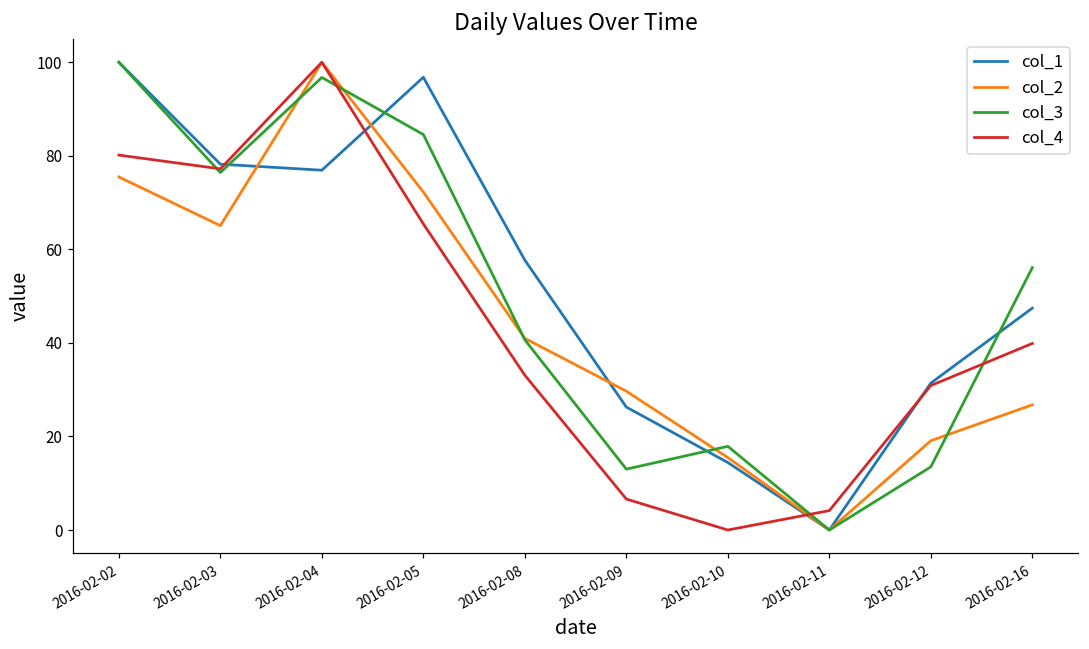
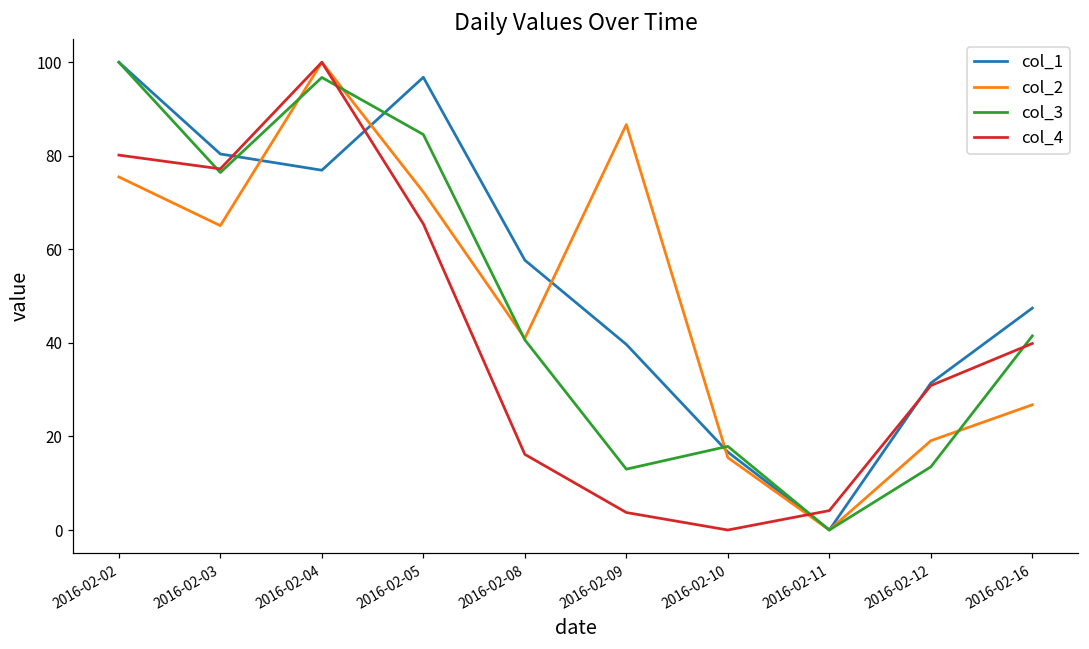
  {
    "col_1": {
-     "2016-02-03": 78,
+     "2016-02-03": 80,
      "2016-02-04": 77,
      "2016-02-05": 97,
      "2016-02-08": 58,
-     "2016-02-09": 26,
-     "2016-02-10": 14,
+     "2016-02-09": 40,
+     "2016-02-10": 17,
      "2016-02-16": 47
    },
    "col_2": {
      "2016-02-02": 75,
      "2016-02-03": 65,
      "2016-02-05": 72,
-     "2016-02-09": 30,
+     "2016-02-09": 87,
      "2016-02-10": 15,
      "2016-02-12": 19,
      "2016-02-16": 27
    },
    "col_3": {
      "2016-02-03": 76,
      "2016-02-04": 97,
      "2016-02-05": 85,
      "2016-02-09": 13,
      "2016-02-10": 18,
      "2016-02-12": 14,
-     "2016-02-16": 56
+     "2016-02-16": 42
    },
    "col_4": {
      "2016-02-02": 80,
      "2016-02-03": 77,
      "2016-02-05": 65,
-     "2016-02-08": 33,
-     "2016-02-09": 7,
+     "2016-02-08": 16,
+     "2016-02-09": 4,
      "2016-02-10": 0,
      "2016-02-11": 4,
      "2016-02-16": 40
    }
  }
